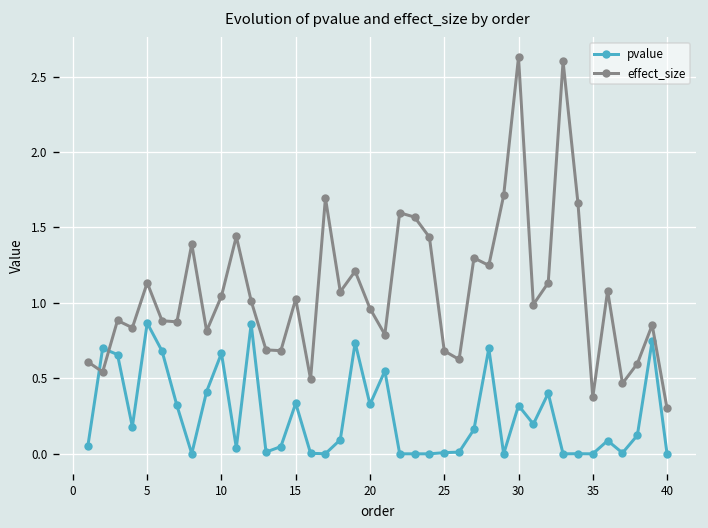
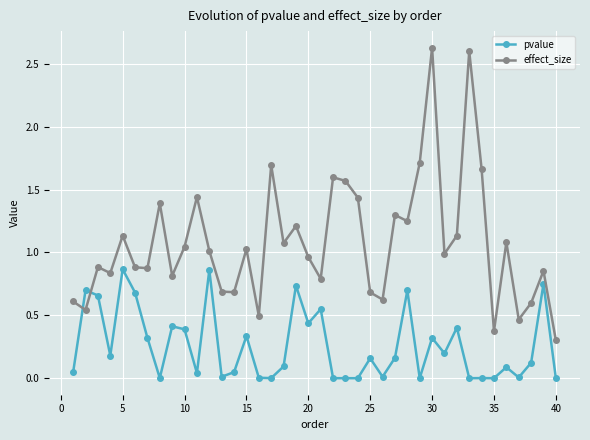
  {
    "pvalue": {
      "5": 0.87,
-     "10": 0.67,
+     "10": 0.39,
      "15": 0.33,
-     "20": 0.33,
-     "25": 0.01,
+     "20": 0.44,
+     "25": 0.16,
      "30": 0.32,
      "35": 0.00,
      "40": 0.00
    },
    "effect_size": {
      "5": 1.13,
      "10": 1.05,
      "15": 1.03,
      "20": 0.96,
      "25": 0.68,
      "30": 2.63,
      "35": 0.37,
      "40": 0.30
    }
  }
